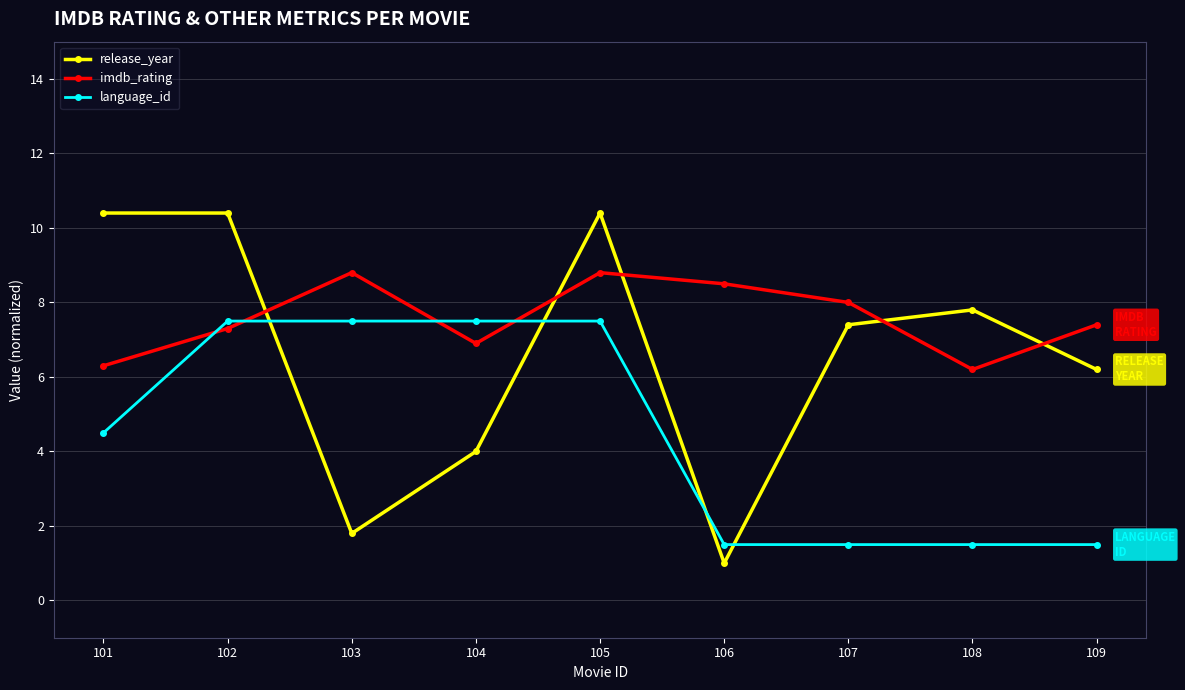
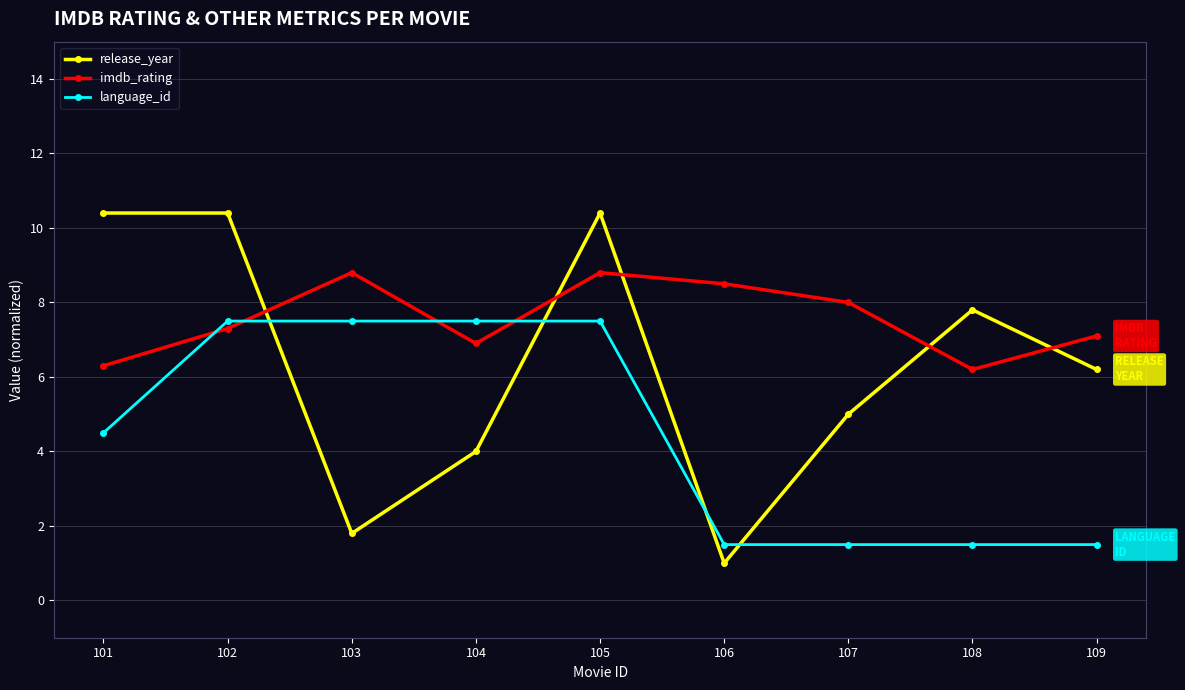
  {
    "release_year": {
      "101": 10.4,
      "102": 10.4,
      "103": 1.8,
      "104": 4.0,
      "105": 10.4,
      "106": 1.0,
-     "107": 7.4,
+     "107": 5.0,
      "108": 7.8,
      "109": 6.2
    },
    "imdb_rating": {
      "101": 6.3,
      "102": 7.3,
      "103": 8.8,
      "104": 6.9,
      "105": 8.8,
      "106": 8.5,
      "107": 8.0,
      "108": 6.2,
-     "109": 7.4
+     "109": 7.1
    },
    "language_id": {
      "101": 4.5,
      "102": 7.5,
      "103": 7.5,
      "104": 7.5,
      "105": 7.5,
      "106": 1.5,
      "107": 1.5,
      "108": 1.5,
      "109": 1.5
    }
  }
